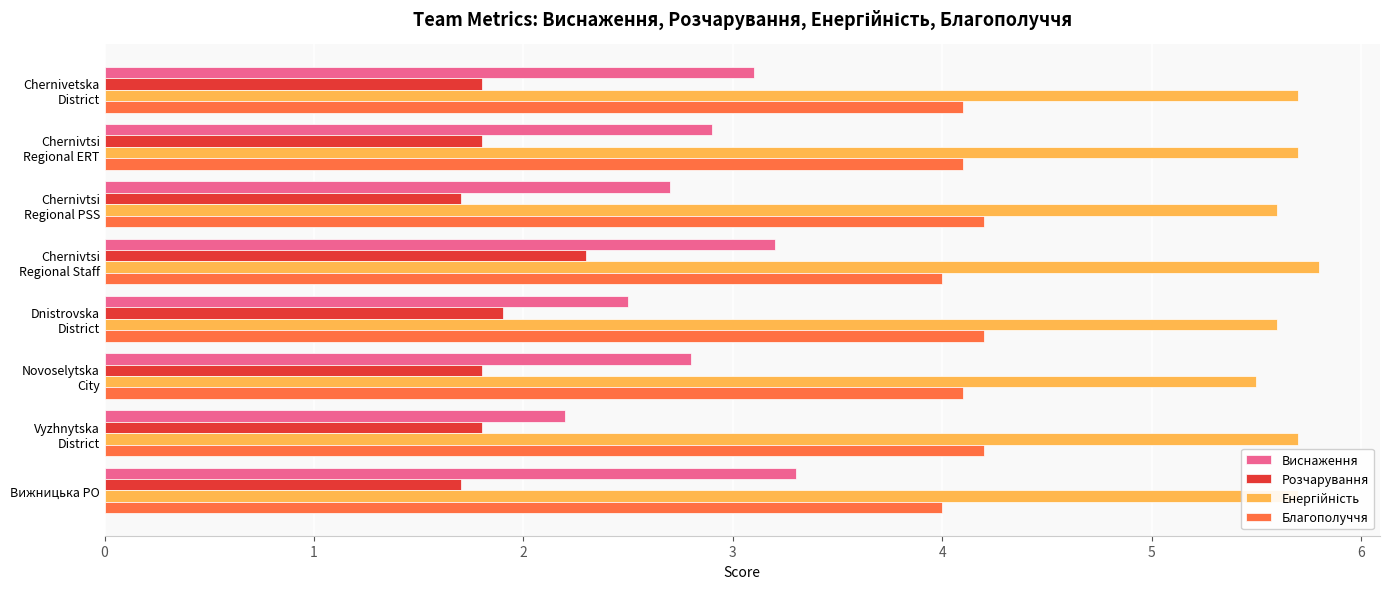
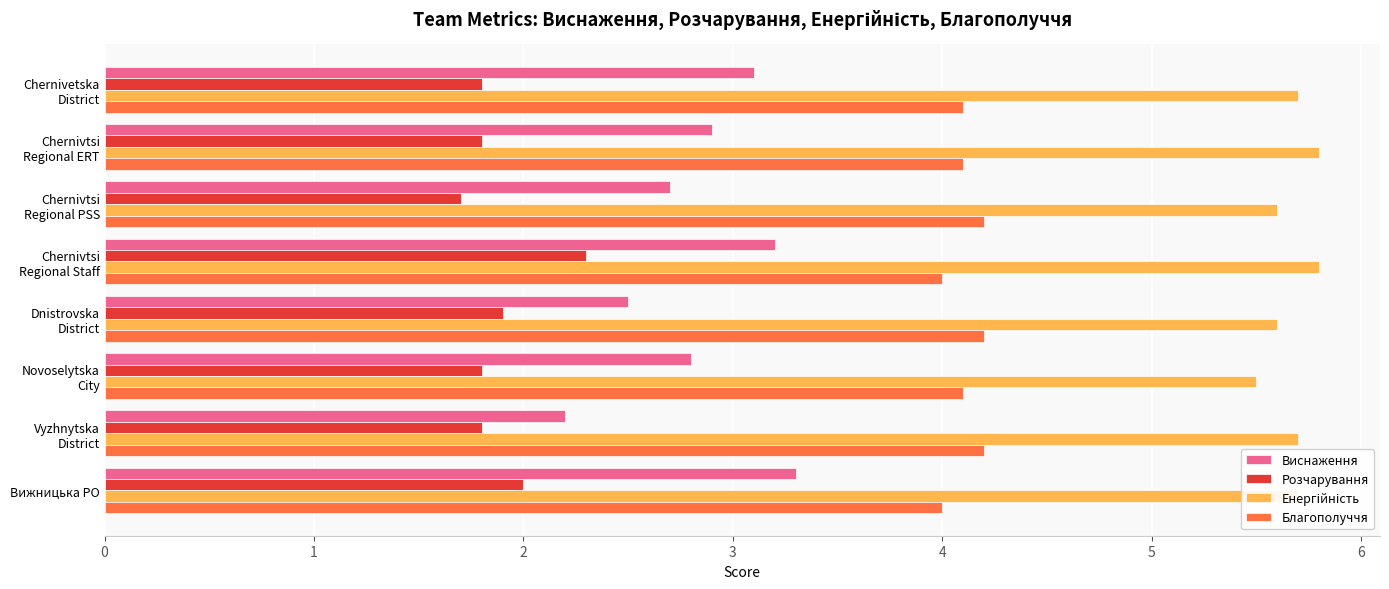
  {
    "Виснаження": {
      "Chernivetska District": 3.1,
      "Chernivtsi Regional ERT": 2.9,
      "Chernivtsi Regional PSS": 2.7,
      "Chernivtsi Regional Staff": 3.2,
      "Dnistrovska District": 2.5,
      "Novoselytska City": 2.8,
      "Vyzhnytska District": 2.2,
      "Вижницька РО": 3.3
    },
    "Розчарування": {
      "Chernivetska District": 1.8,
      "Chernivtsi Regional ERT": 1.8,
      "Chernivtsi Regional PSS": 1.7,
      "Chernivtsi Regional Staff": 2.3,
      "Dnistrovska District": 1.9,
      "Novoselytska City": 1.8,
      "Vyzhnytska District": 1.8,
-     "Вижницька РО": 1.7
+     "Вижницька РО": 2.0
    },
    "Енергійність": {
      "Chernivetska District": 5.7,
-     "Chernivtsi Regional ERT": 5.7,
+     "Chernivtsi Regional ERT": 5.8,
      "Chernivtsi Regional PSS": 5.6,
      "Chernivtsi Regional Staff": 5.8,
      "Dnistrovska District": 5.6,
      "Novoselytska City": 5.5,
      "Vyzhnytska District": 5.7
    },
    "Благополуччя": {
      "Chernivetska District": 4.1,
      "Chernivtsi Regional ERT": 4.1,
      "Chernivtsi Regional PSS": 4.2,
      "Chernivtsi Regional Staff": 4.0,
      "Dnistrovska District": 4.2,
      "Novoselytska City": 4.1,
      "Vyzhnytska District": 4.2,
      "Вижницька РО": 4.0
    }
  }
